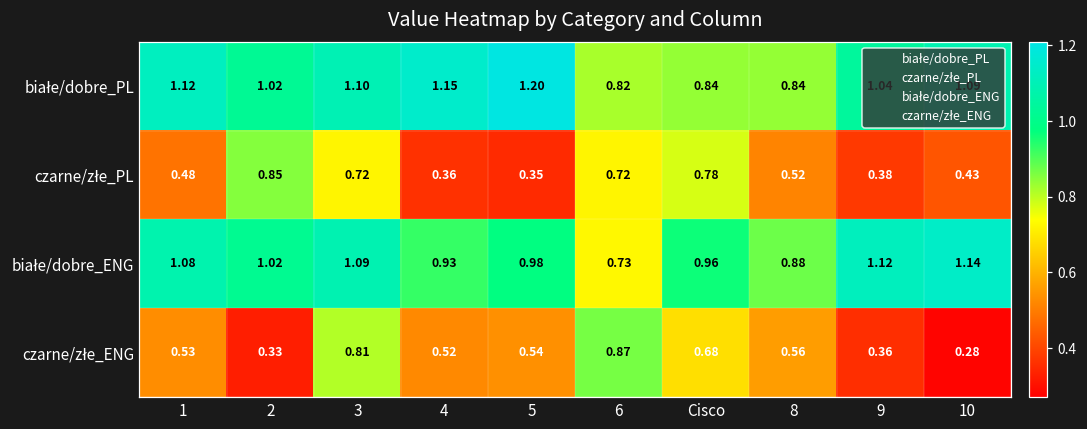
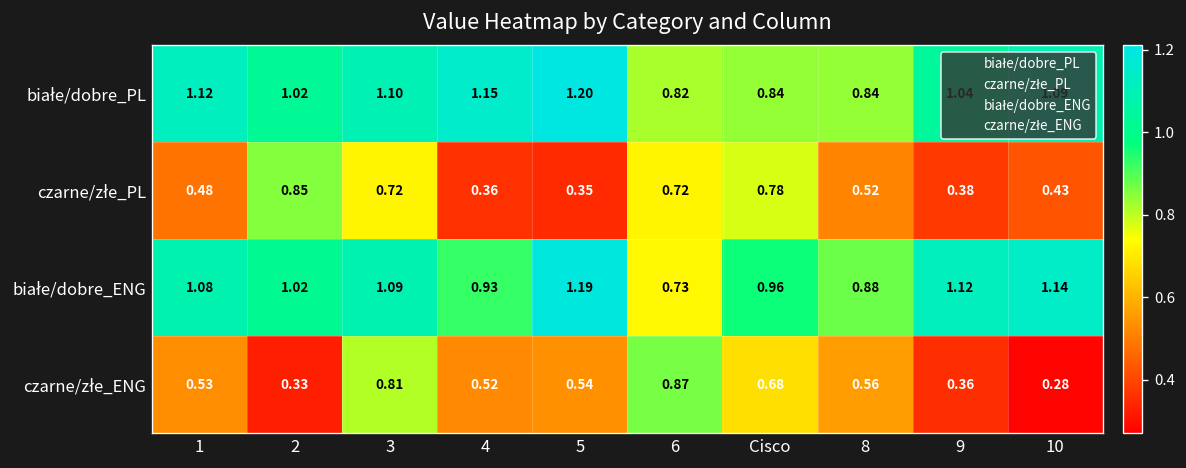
  {
    "białe/dobre_PL": {
      "1": 1.12,
      "2": 1.02,
      "3": 1.10,
      "4": 1.15,
      "5": 1.20,
      "6": 0.82,
      "Cisco": 0.84,
      "8": 0.84
    },
    "czarne/złe_PL": {
      "1": 0.48,
      "2": 0.85,
      "3": 0.72,
      "4": 0.36,
      "5": 0.35,
      "6": 0.72,
      "Cisco": 0.78,
      "8": 0.52,
      "9": 0.38,
      "10": 0.43
    },
    "białe/dobre_ENG": {
      "1": 1.08,
      "2": 1.02,
      "3": 1.09,
      "4": 0.93,
-     "5": 0.98,
+     "5": 1.19,
      "6": 0.73,
      "Cisco": 0.96,
      "8": 0.88,
      "9": 1.12,
      "10": 1.14
    },
    "czarne/złe_ENG": {
      "1": 0.53,
      "2": 0.33,
      "3": 0.81,
      "4": 0.52,
      "5": 0.54,
      "6": 0.87,
      "Cisco": 0.68,
      "8": 0.56,
      "9": 0.36,
      "10": 0.28
    }
  }
